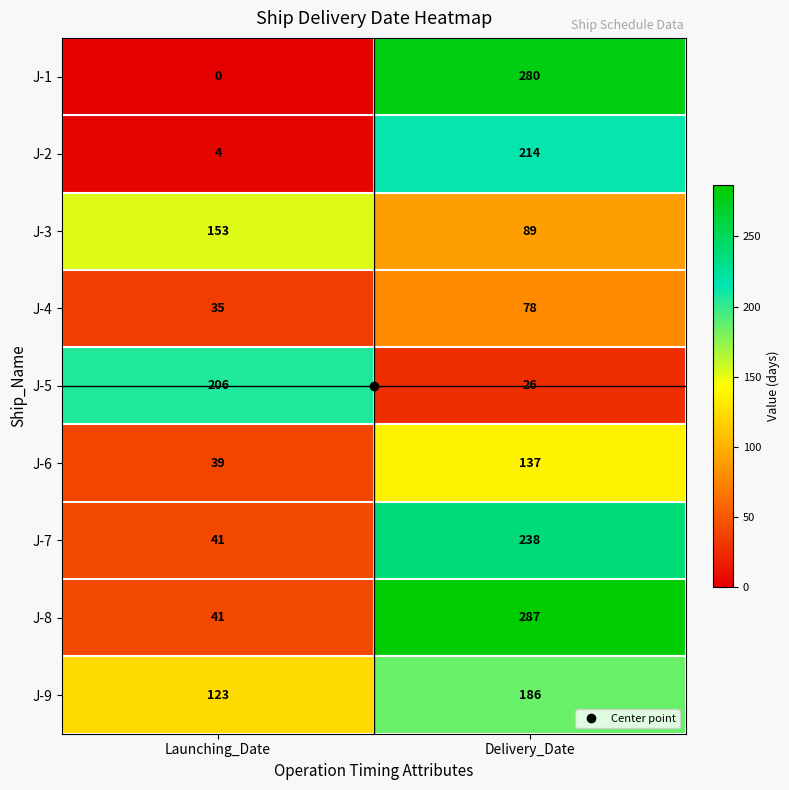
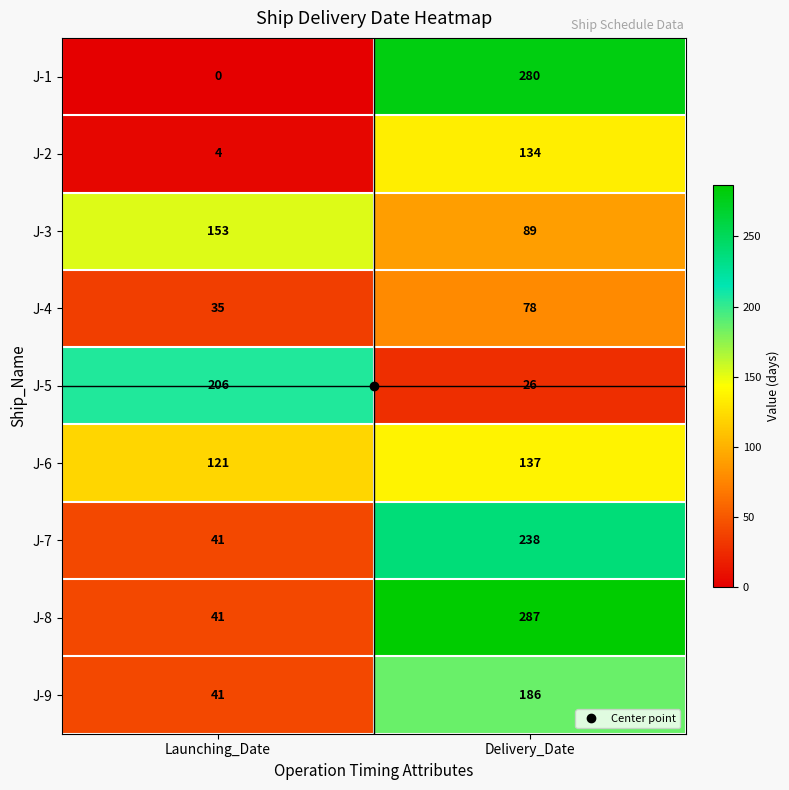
  {
    "J-1": {
      "Launching_Date": 0,
      "Delivery_Date": 280
    },
    "J-2": {
      "Launching_Date": 4,
-     "Delivery_Date": 214
+     "Delivery_Date": 134
    },
    "J-3": {
      "Launching_Date": 153,
      "Delivery_Date": 89
    },
    "J-4": {
      "Launching_Date": 35,
      "Delivery_Date": 78
    },
    "J-5": {
      "Launching_Date": 206,
      "Delivery_Date": 26
    },
    "J-6": {
-     "Launching_Date": 39,
+     "Launching_Date": 121,
      "Delivery_Date": 137
    },
    "J-7": {
      "Launching_Date": 41,
      "Delivery_Date": 238
    },
    "J-8": {
      "Launching_Date": 41,
      "Delivery_Date": 287
    },
    "J-9": {
-     "Launching_Date": 123,
+     "Launching_Date": 41,
      "Delivery_Date": 186
    }
  }
